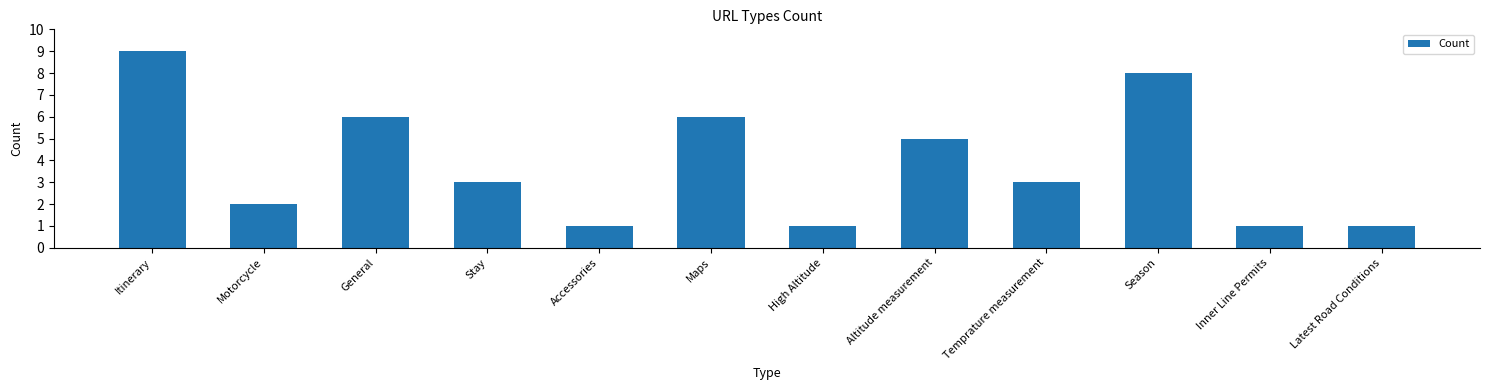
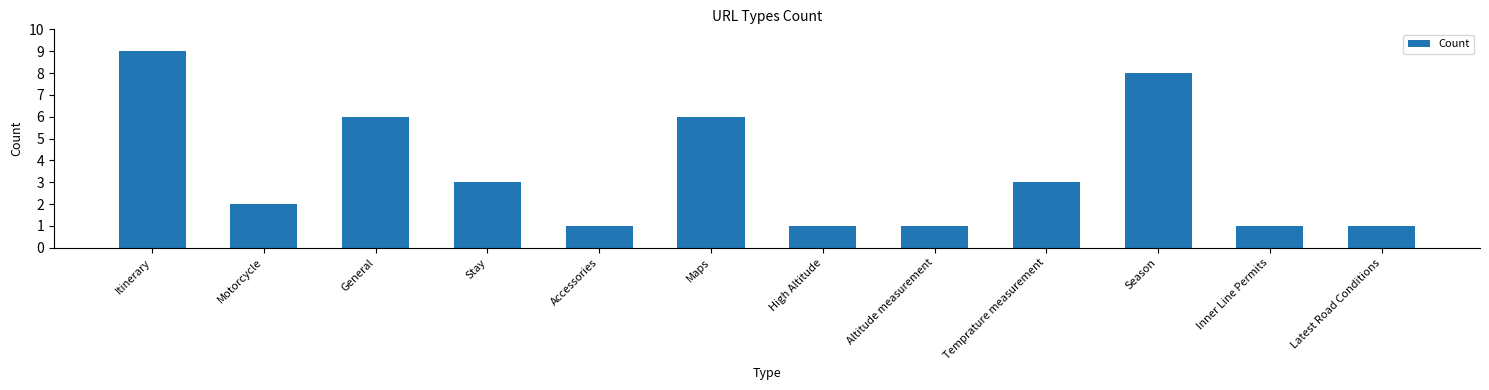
  {
    "Itinerary": 9,
    "Motorcycle": 2,
    "General": 6,
    "Stay": 3,
    "Accessories": 1,
    "Maps": 6,
    "High Altitude": 1,
-   "Altitude measurement": 5,
+   "Altitude measurement": 1,
    "Temprature measurement": 3,
    "Season": 8,
    "Inner Line Permits": 1,
    "Latest Road Conditions": 1
  }
